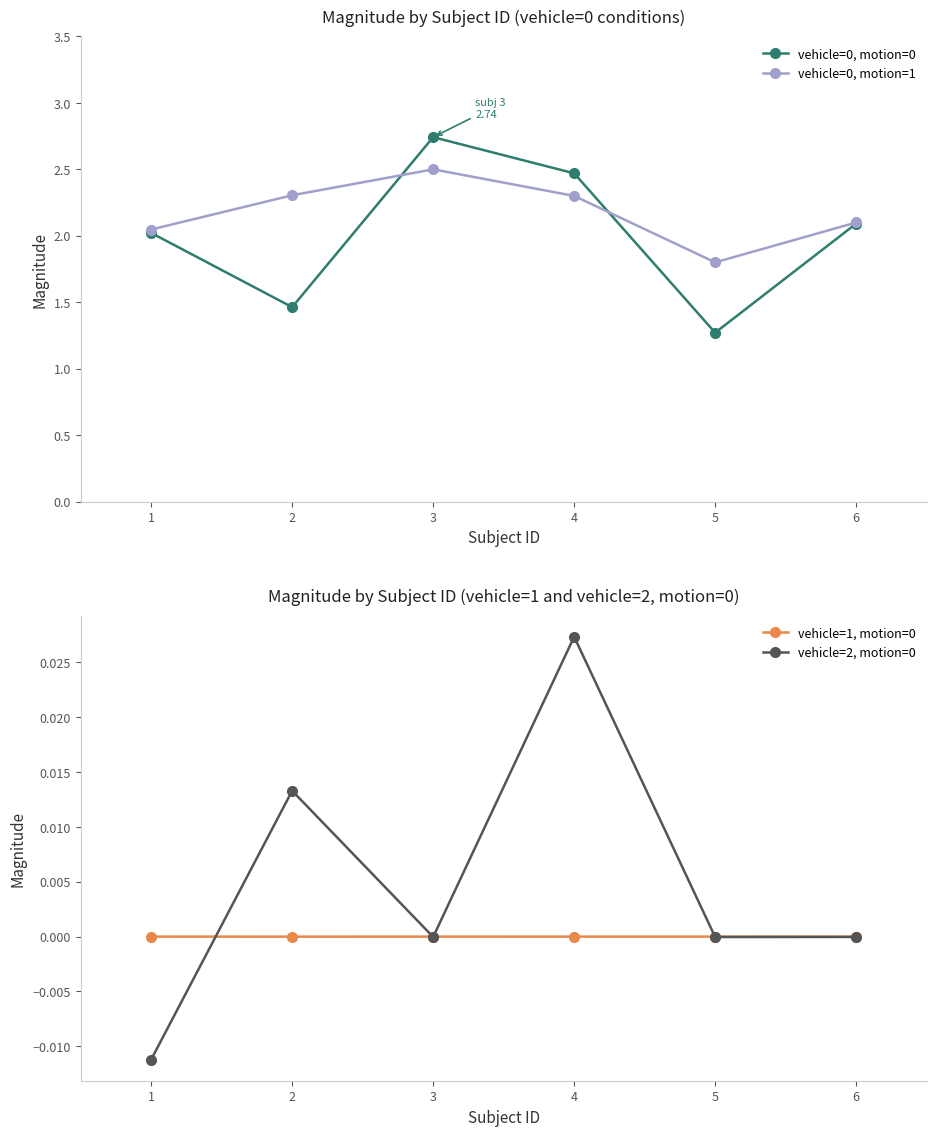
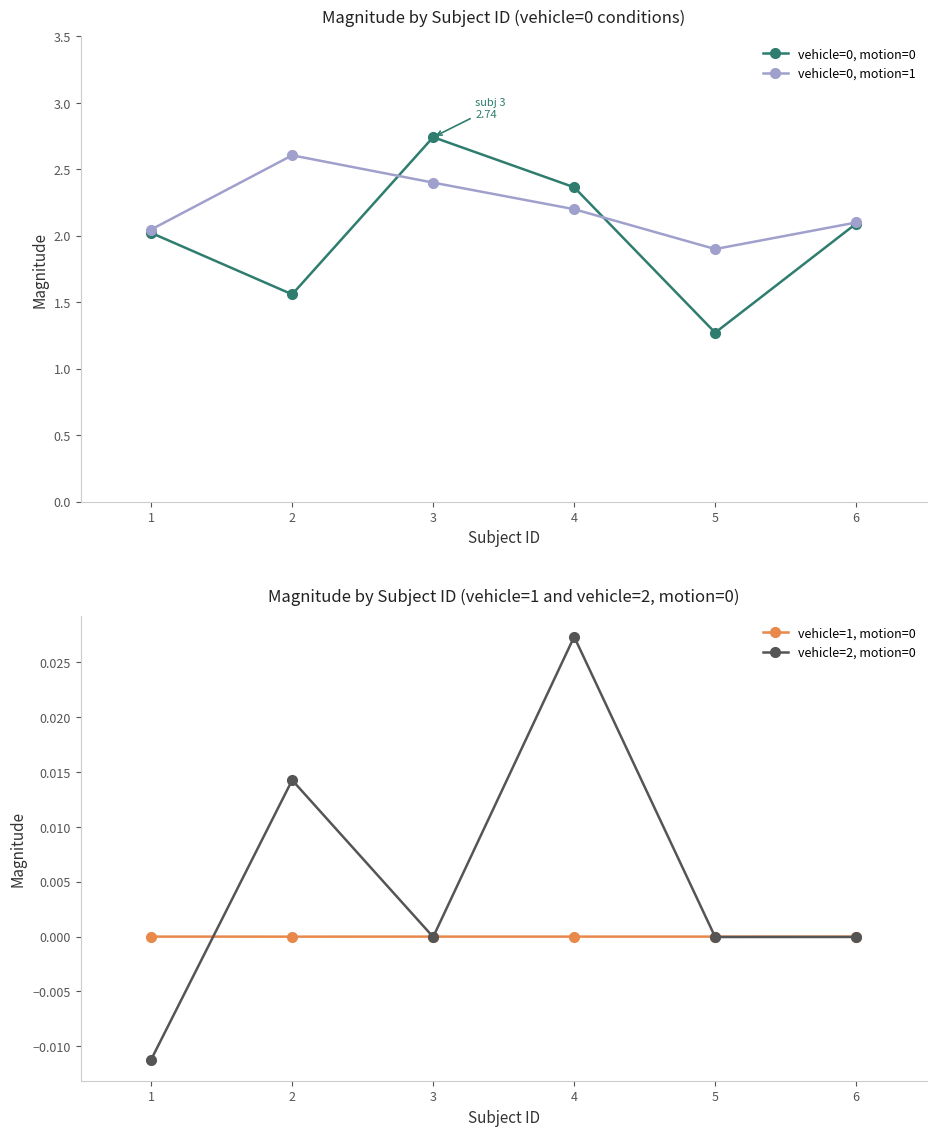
  {
    "Magnitude by Subject ID (vehicle=0 conditions)": {
      "vehicle=0, motion=0": {
        "1": 2.02,
-       "2": 1.46,
-       "4": 2.47,
+       "2": 1.56,
+       "4": 2.36,
        "5": 1.27
      },
      "vehicle=0, motion=1": {
        "1": 2.05,
-       "2": 2.30,
-       "3": 2.5,
-       "4": 2.3,
-       "5": 1.8
+       "2": 2.61,
+       "3": 2.4,
+       "4": 2.2,
+       "5": 1.9
      }
    },
    "Magnitude by Subject ID (vehicle=1 and vehicle=2, motion=0)": {
      "vehicle=1, motion=0": {
        "1": 0.0000,
        "2": 0.0000,
        "4": 0.0000
      },
      "vehicle=2, motion=0": {
        "1": -0.0112,
-       "2": 0.0133,
+       "2": 0.0143,
        "4": 0.0273
      }
    }
  }
